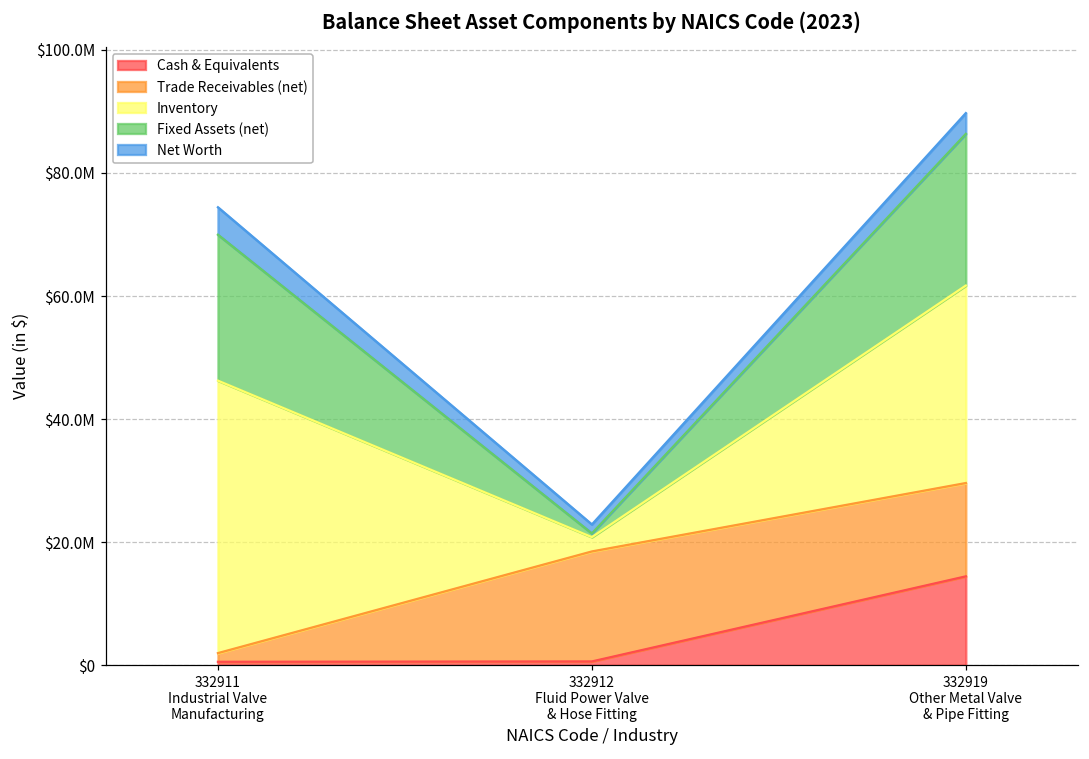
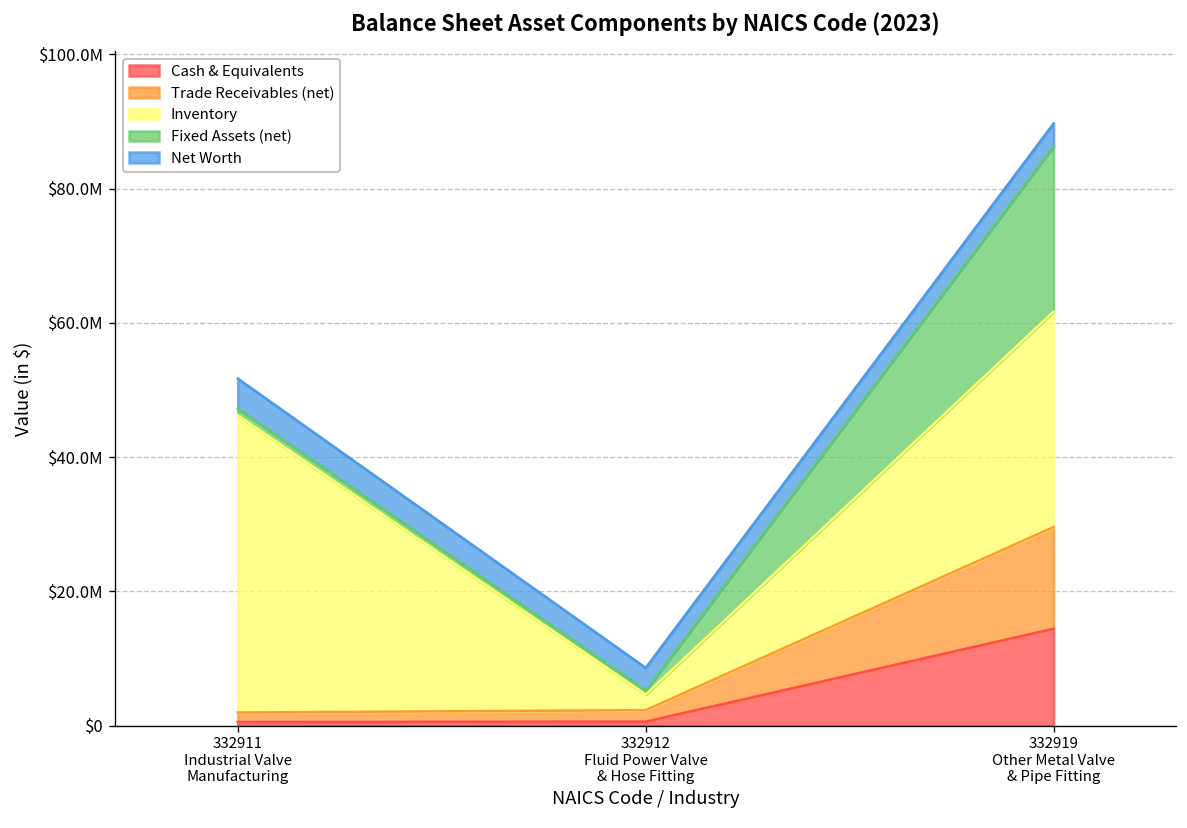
  {
    "Cash & Equivalents": {
      "332911 Industrial Valve Manufacturing": "$1000000",
      "332912 Fluid Power Valve & Hose Fitting": "$1000000",
      "332919 Other Metal Valve & Pipe Fitting": "$14000000"
    },
    "Trade Receivables (net)": {
      "332911 Industrial Valve Manufacturing": "$1000000",
-     "332912 Fluid Power Valve & Hose Fitting": "$18000000",
+     "332912 Fluid Power Valve & Hose Fitting": "$2000000",
      "332919 Other Metal Valve & Pipe Fitting": "$15000000"
    },
    "Inventory": {
      "332911 Industrial Valve Manufacturing": "$44000000",
      "332912 Fluid Power Valve & Hose Fitting": "$2000000",
      "332919 Other Metal Valve & Pipe Fitting": "$32000000"
    },
    "Fixed Assets (net)": {
-     "332911 Industrial Valve Manufacturing": "$24000000",
+     "332911 Industrial Valve Manufacturing": "$1000000",
      "332912 Fluid Power Valve & Hose Fitting": "$1000000",
      "332919 Other Metal Valve & Pipe Fitting": "$25000000"
    },
    "Net Worth": {
      "332911 Industrial Valve Manufacturing": "$4000000",
-     "332912 Fluid Power Valve & Hose Fitting": "$1000000",
+     "332912 Fluid Power Valve & Hose Fitting": "$3000000",
      "332919 Other Metal Valve & Pipe Fitting": "$3000000"
    }
  }
